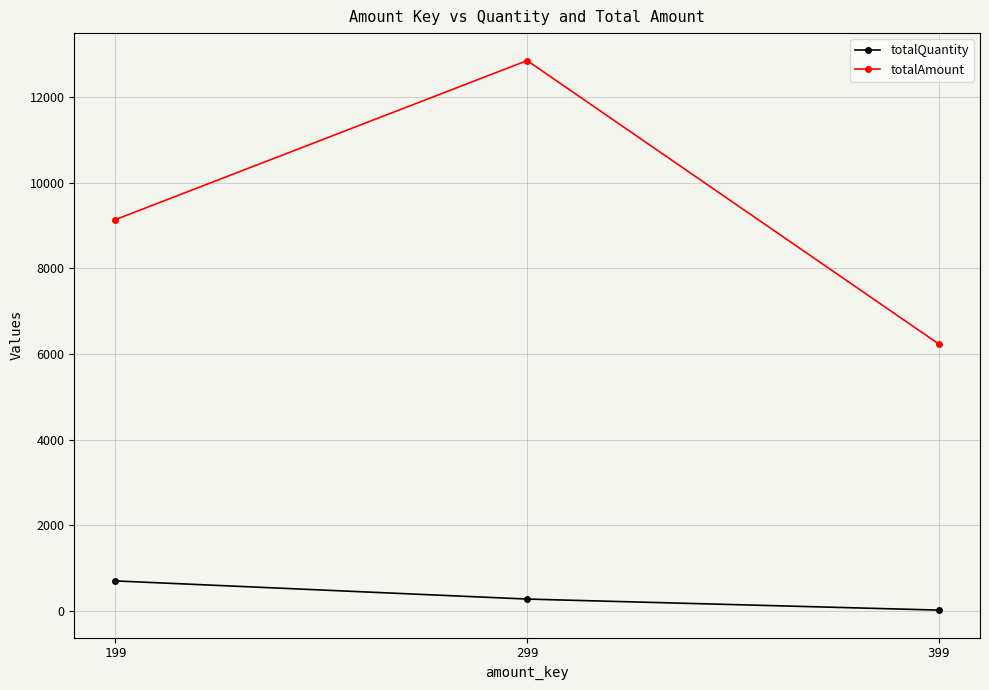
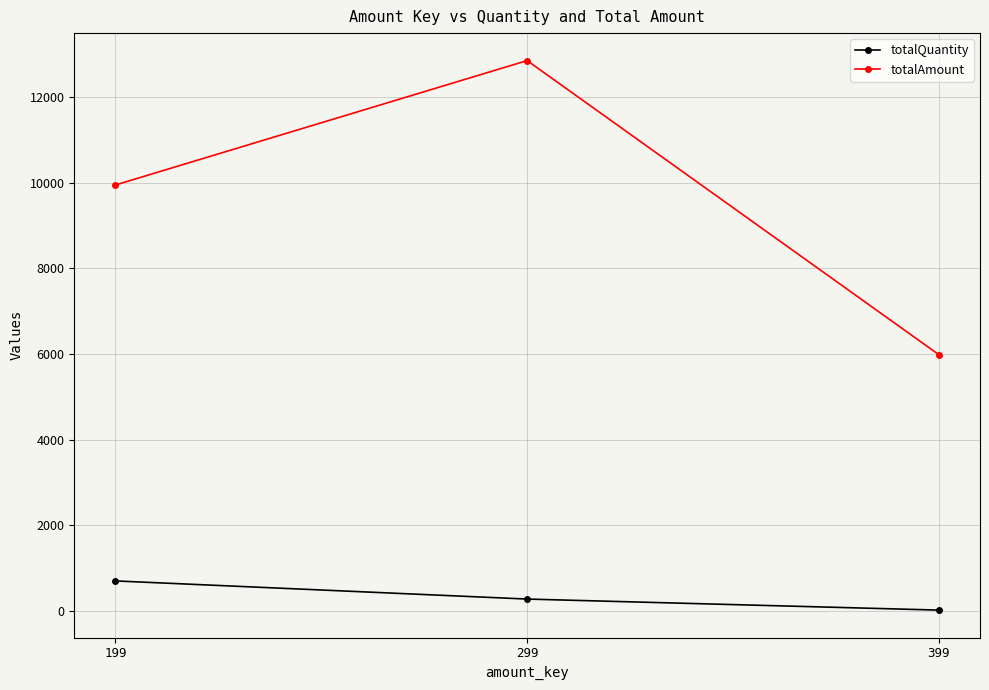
  {
    "totalQuantity": {
      "199": 700,
      "299": 300,
      "399": 0
    },
    "totalAmount": {
-     "199": 9100,
+     "199": 10000,
      "299": 12900,
-     "399": 6200
+     "399": 6000
    }
  }
